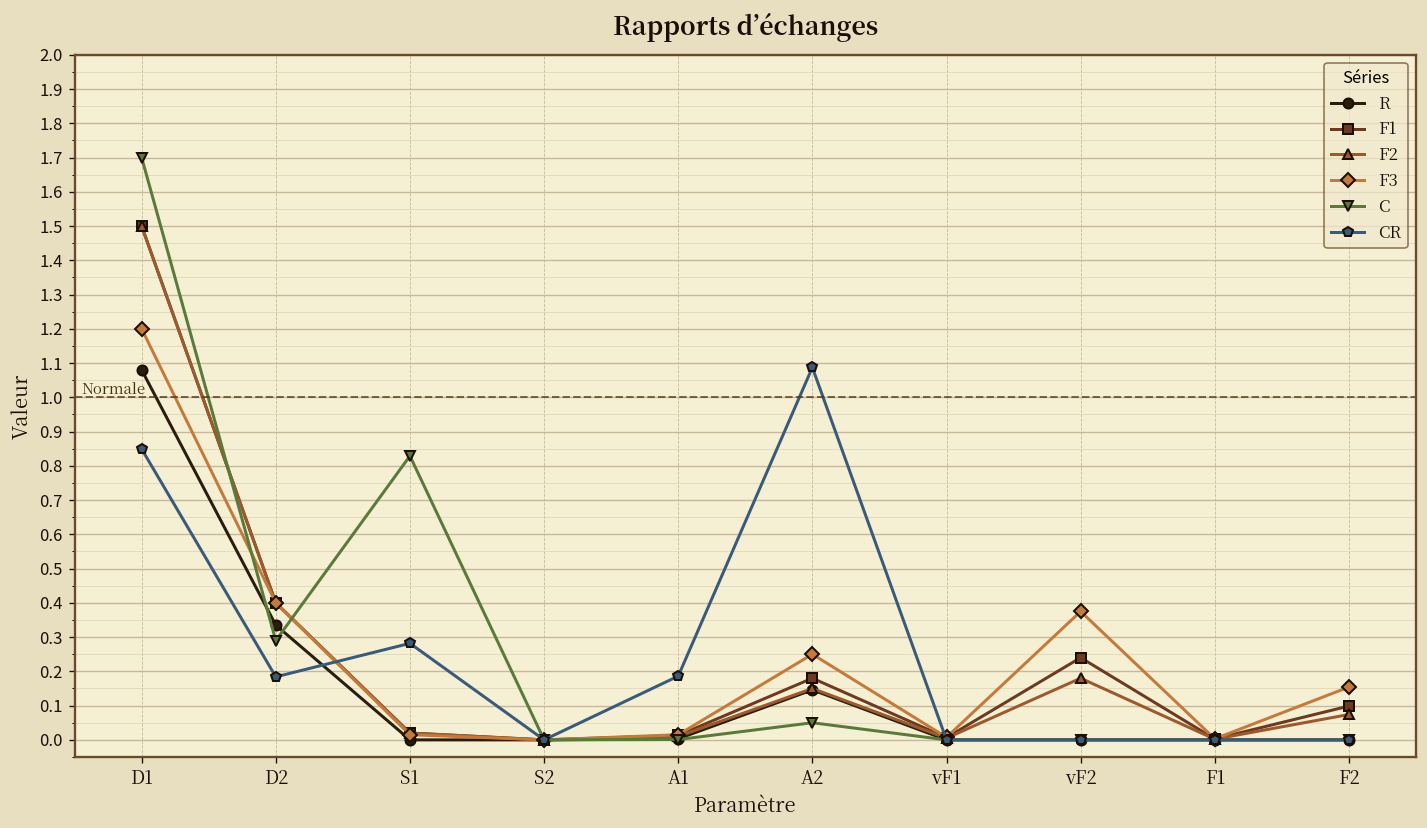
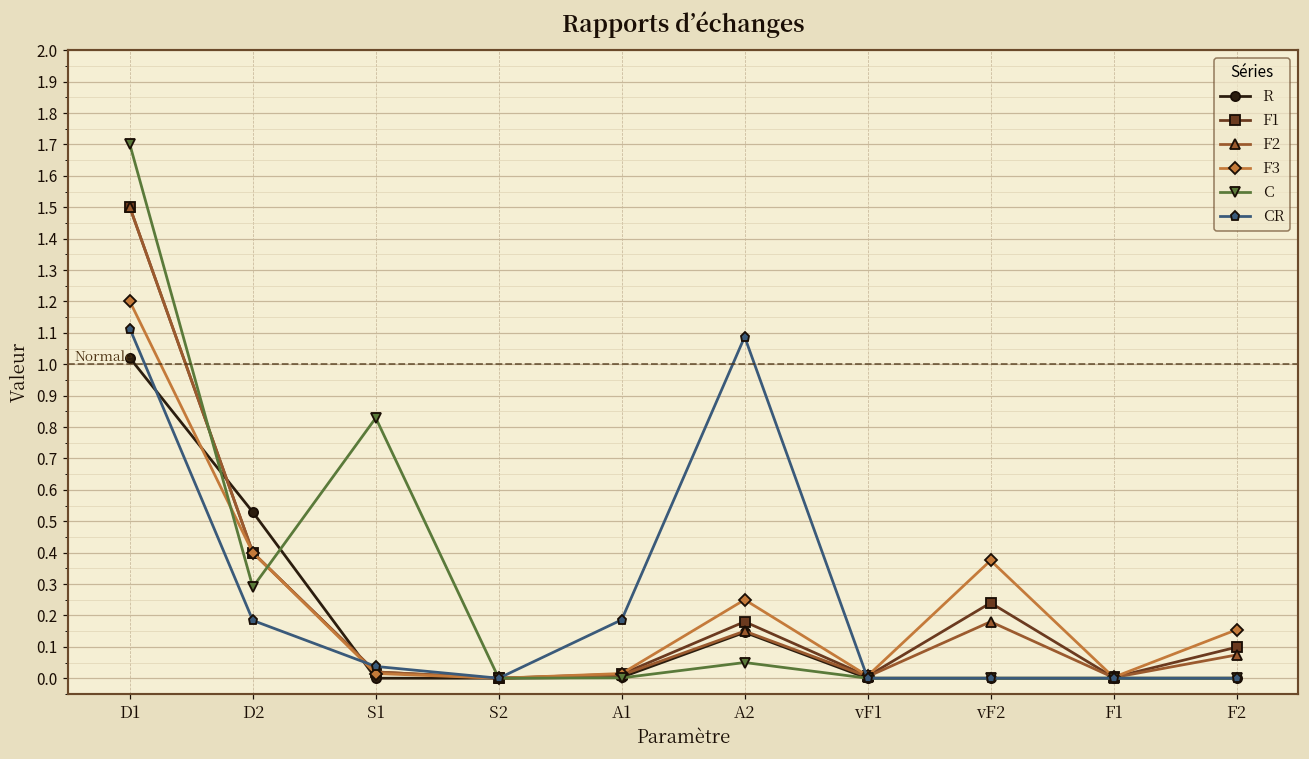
  {
    "R": {
-     "D1": 1.08,
-     "D2": 0.34,
+     "D1": 1.02,
+     "D2": 0.53,
      "S1": 0.00
    },
    "C": {
      "D1": 1.70,
      "D2": 0.29,
      "S1": 0.83,
      "A2": 0.05
    },
    "CR": {
-     "D1": 0.85,
+     "D1": 1.11,
      "D2": 0.18,
-     "S1": 0.28,
+     "S1": 0.04,
      "A1": 0.19,
      "A2": 1.09
    }
  }
